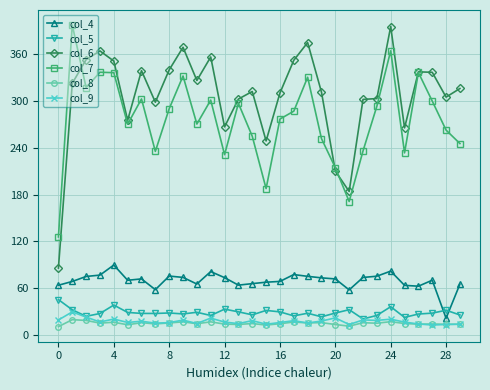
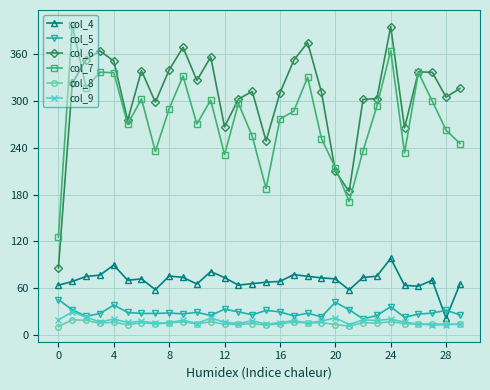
  {
    "col_4": {
      "0": 60,
      "4": 90,
      "8": 80,
      "12": 70,
      "16": 70,
      "20": 70,
-     "24": 80,
+     "24": 100,
      "28": 20
    },
    "col_5": {
      "0": 50,
      "4": 40,
      "8": 30,
      "12": 30,
      "16": 30,
-     "20": 30,
+     "20": 40,
      "24": 40,
      "28": 30
    }
  }
